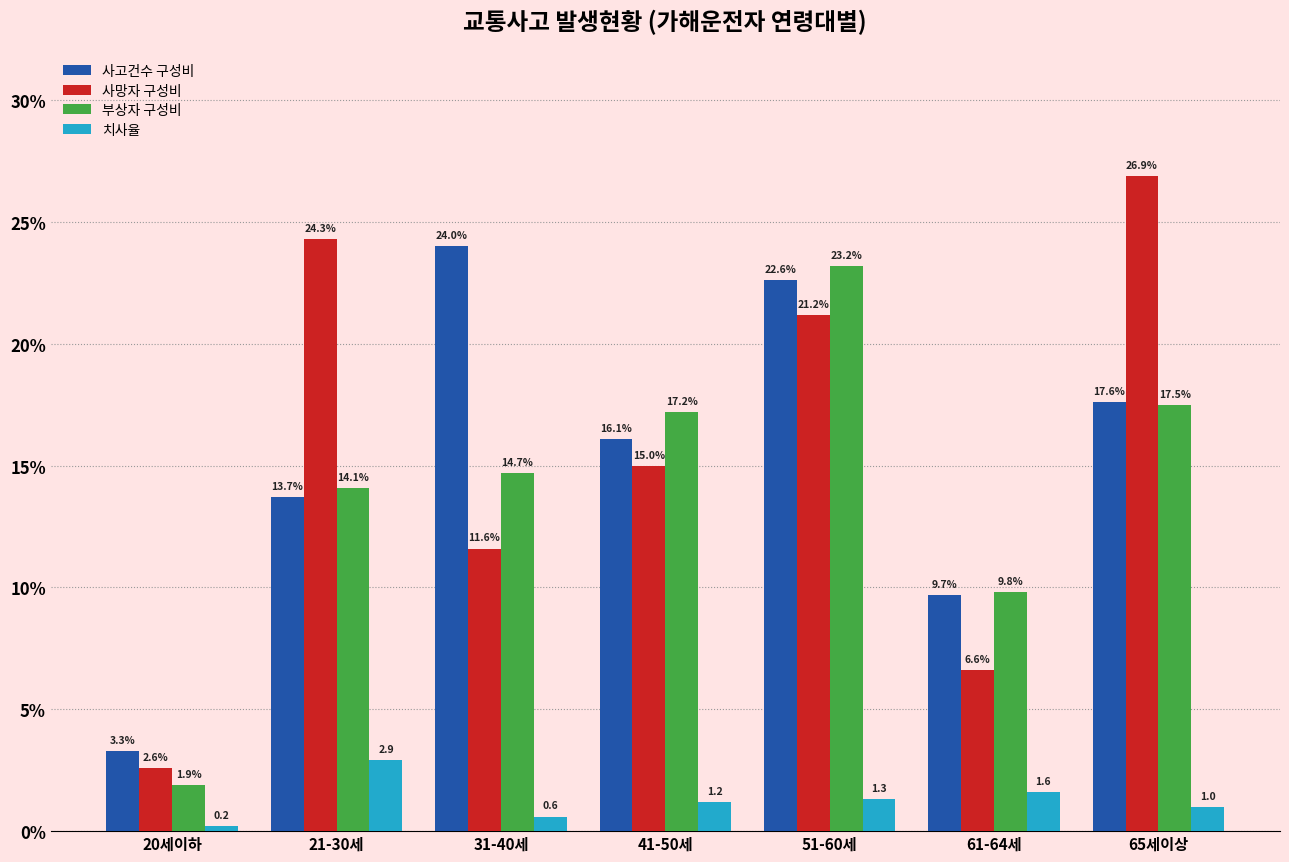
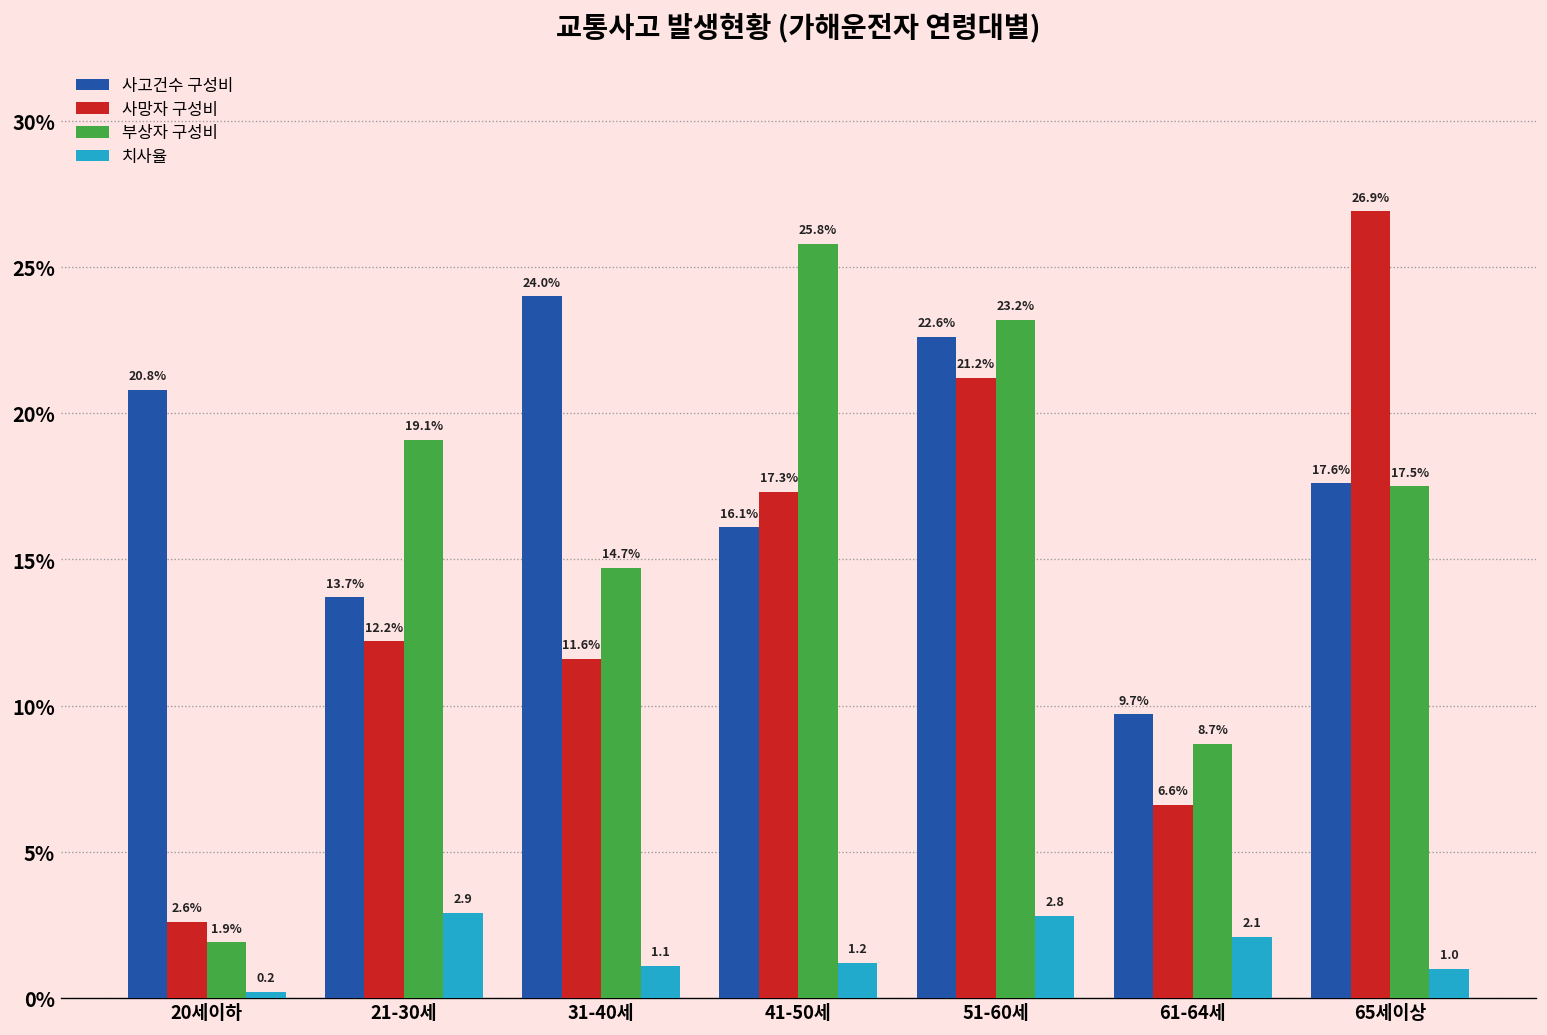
  {
    "사고건수 구성비": {
-     "20세이하": "3.3%",
+     "20세이하": "20.8%",
      "21-30세": "13.7%",
      "31-40세": "24.0%",
      "41-50세": "16.1%",
      "51-60세": "22.6%",
      "61-64세": "9.7%",
      "65세이상": "17.6%"
    },
    "사망자 구성비": {
      "20세이하": "2.6%",
-     "21-30세": "24.3%",
+     "21-30세": "12.2%",
      "31-40세": "11.6%",
-     "41-50세": "15.0%",
+     "41-50세": "17.3%",
      "51-60세": "21.2%",
      "61-64세": "6.6%",
      "65세이상": "26.9%"
    },
    "부상자 구성비": {
      "20세이하": "1.9%",
-     "21-30세": "14.1%",
+     "21-30세": "19.1%",
      "31-40세": "14.7%",
-     "41-50세": "17.2%",
+     "41-50세": "25.8%",
      "51-60세": "23.2%",
-     "61-64세": "9.8%",
+     "61-64세": "8.7%",
      "65세이상": "17.5%"
    },
    "치사율": {
      "20세이하": "0.2",
      "21-30세": "2.9",
-     "31-40세": "0.6",
+     "31-40세": "1.1",
      "41-50세": "1.2",
-     "51-60세": "1.3",
-     "61-64세": "1.6",
+     "51-60세": "2.8",
+     "61-64세": "2.1",
      "65세이상": "1.0"
    }
  }
